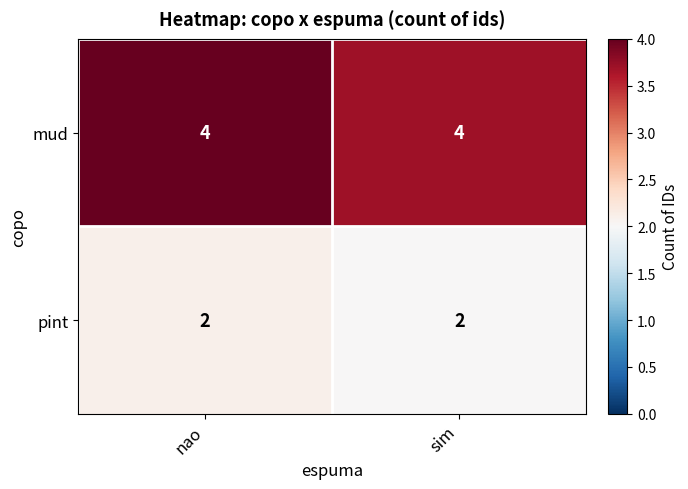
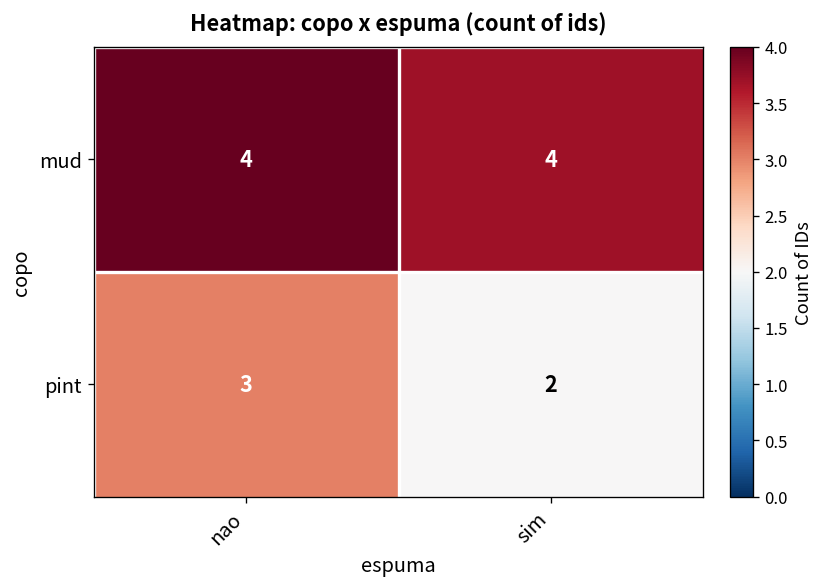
  {
    "mud": {
      "nao": 4,
      "sim": 4
    },
    "pint": {
-     "nao": 2,
+     "nao": 3,
      "sim": 2
    }
  }
